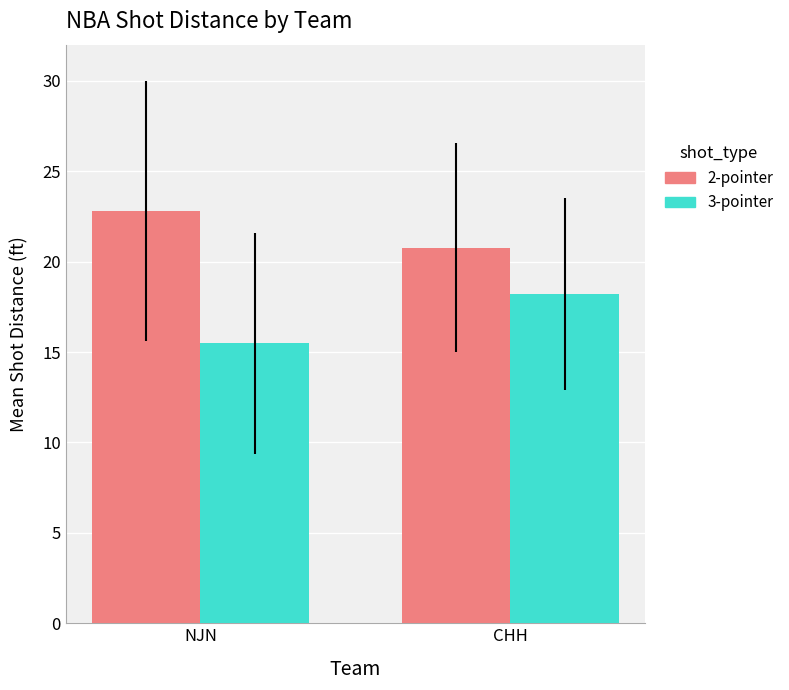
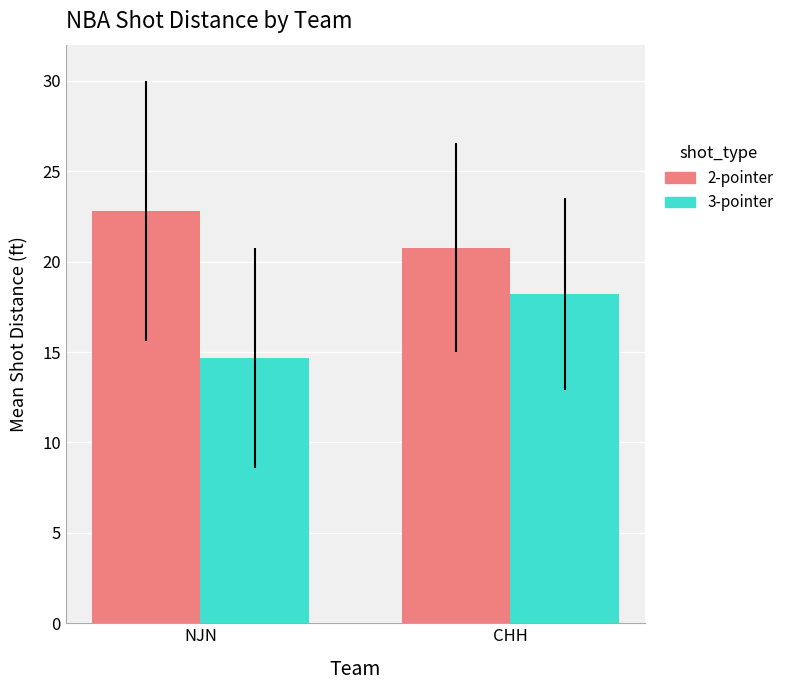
  {
    "2-pointer": {
      "NJN": 22.8,
      "CHH": 20.8
    },
    "3-pointer": {
-     "NJN": 15.5,
+     "NJN": 14.7,
      "CHH": 18.2
    }
  }
